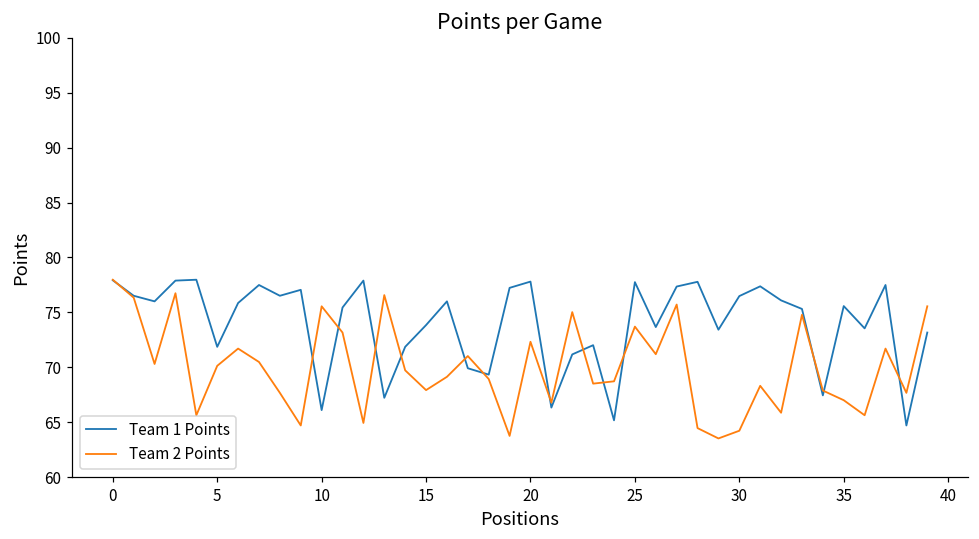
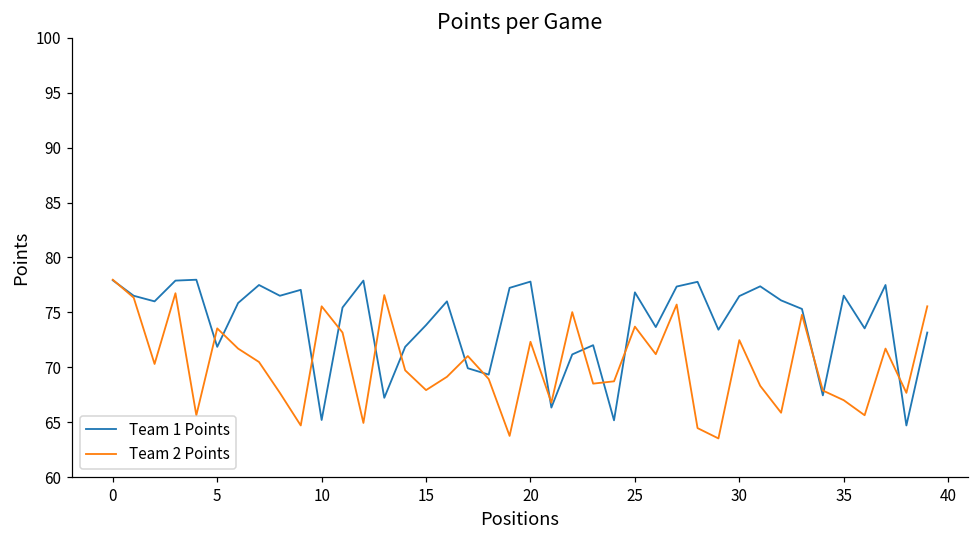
  {
    "Team 1 Points": {
      "5": 72,
-     "10": 66,
+     "10": 65,
      "15": 74,
      "20": 78,
-     "25": 78,
+     "25": 77,
      "30": 76,
-     "35": 76
+     "35": 77
    },
    "Team 2 Points": {
-     "5": 70,
+     "5": 74,
      "10": 76,
      "15": 68,
      "20": 72,
      "25": 74,
-     "30": 64,
+     "30": 72,
      "35": 67
    }
  }
